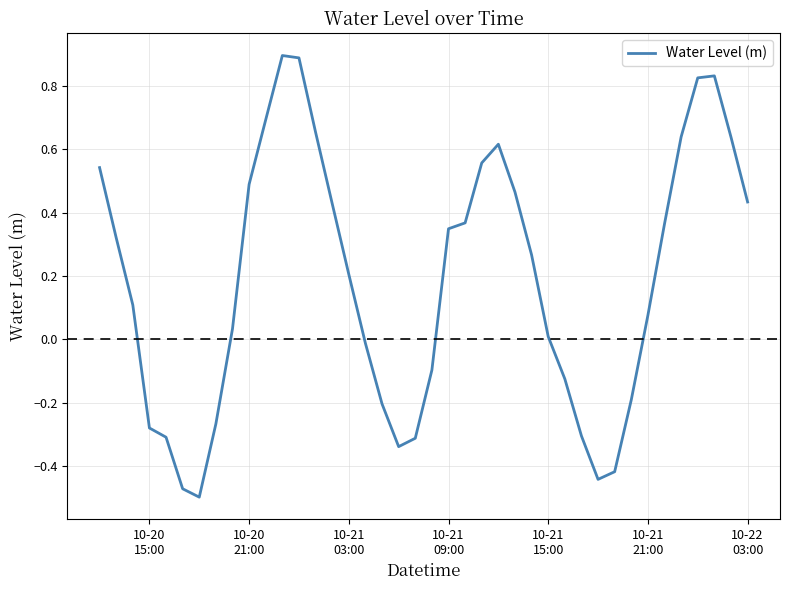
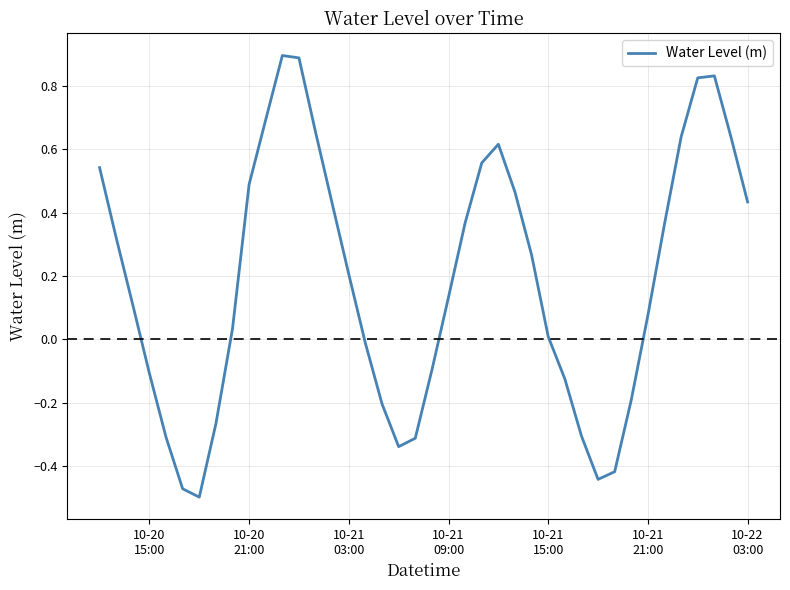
  {
-   "10-20 15:00": -0.28,
+   "10-20 15:00": -0.11,
    "10-20 21:00": 0.49,
    "10-21 03:00": 0.21,
-   "10-21 09:00": 0.35,
+   "10-21 09:00": 0.13,
    "10-21 15:00": 0.01,
    "10-21 21:00": 0.08,
    "10-22 03:00": 0.43
  }
